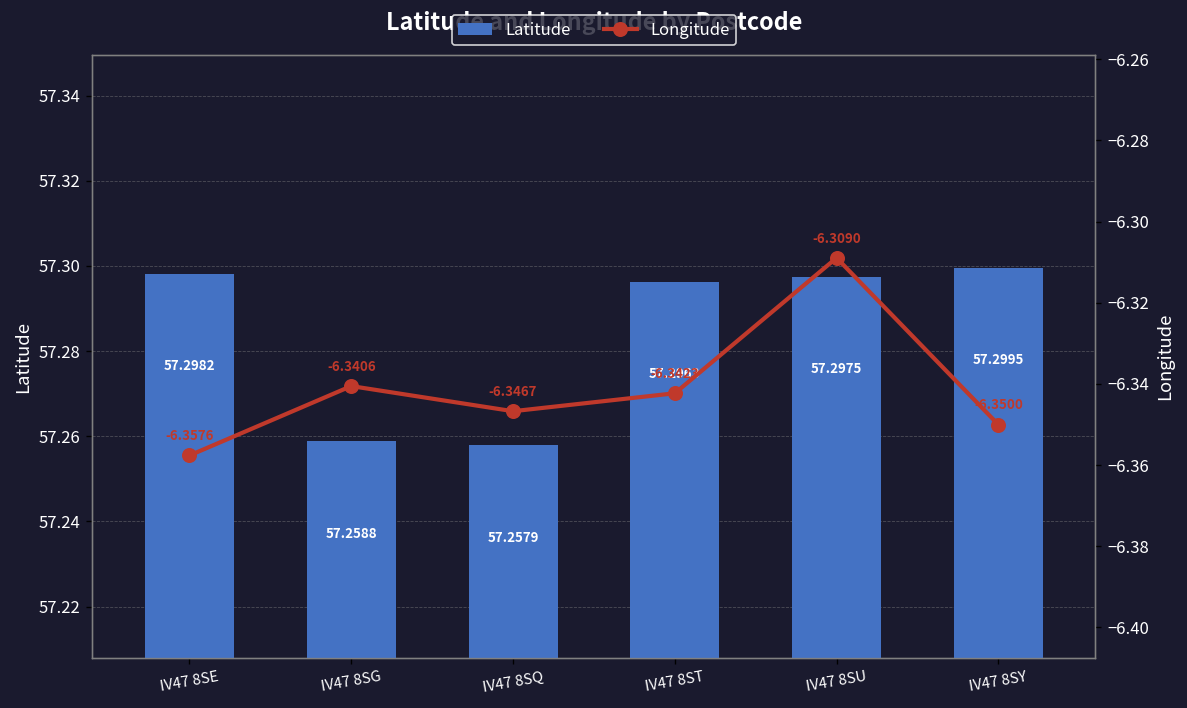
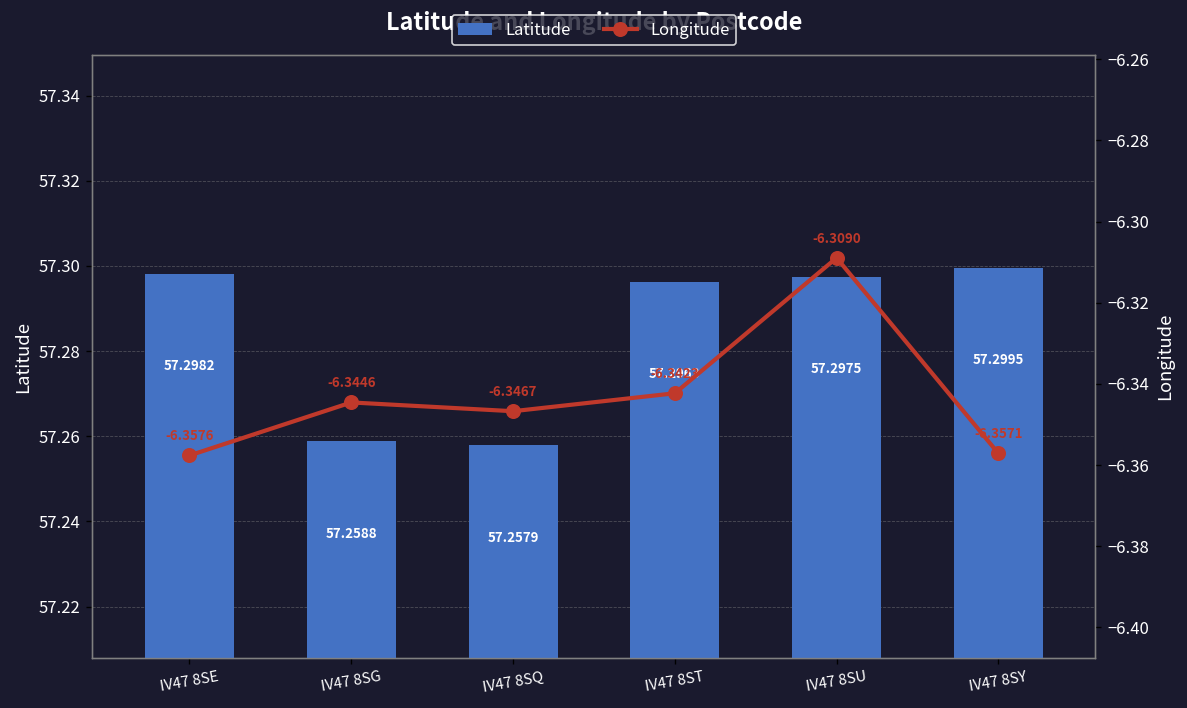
  {
    "Latitude": {
      "IV47 8SE": 57.2982,
      "IV47 8SG": 57.2588,
      "IV47 8SQ": 57.2579,
      "IV47 8SU": 57.2975,
      "IV47 8SY": 57.2995
    },
    "Longitude": {
      "IV47 8SE": -6.3576,
-     "IV47 8SG": -6.3406,
+     "IV47 8SG": -6.3446,
      "IV47 8SQ": -6.3467,
      "IV47 8SU": -6.3090,
-     "IV47 8SY": -6.3500
+     "IV47 8SY": -6.3571
    }
  }
